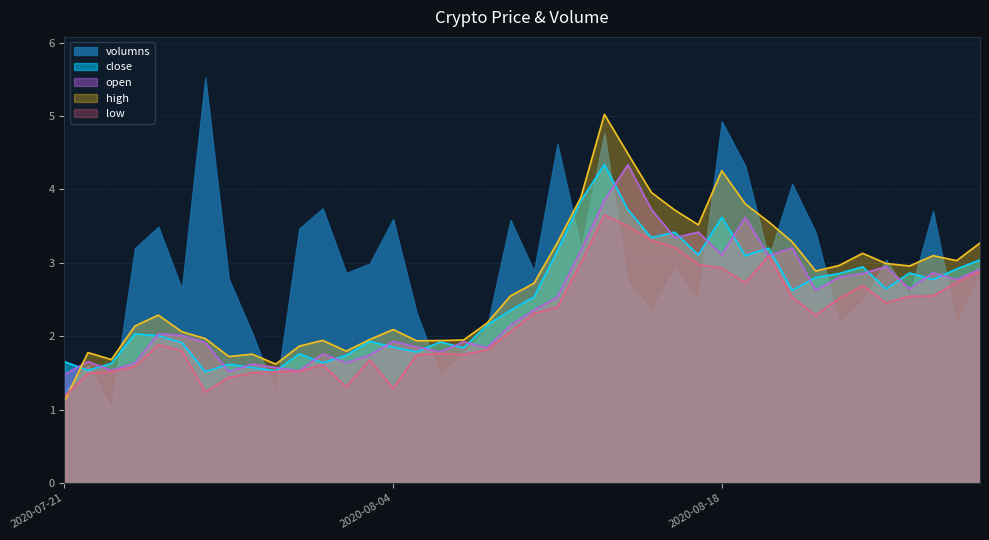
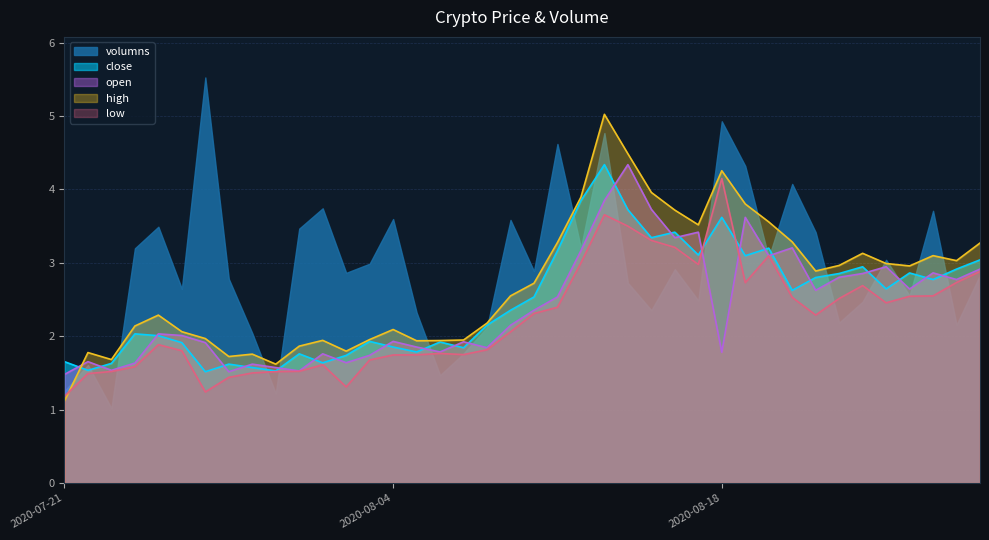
  {
    "open": {
      "2020-07-21": 1.5,
      "2020-08-04": 1.9,
-     "2020-08-18": 3.1
+     "2020-08-18": 1.8
    },
    "high": {
      "2020-07-21": 1.1,
      "2020-08-04": 2.1,
      "2020-08-18": 4.3
    },
    "low": {
      "2020-07-21": 1.2,
-     "2020-08-04": 1.3,
-     "2020-08-18": 2.9
+     "2020-08-04": 1.7,
+     "2020-08-18": 4.1
    }
  }
